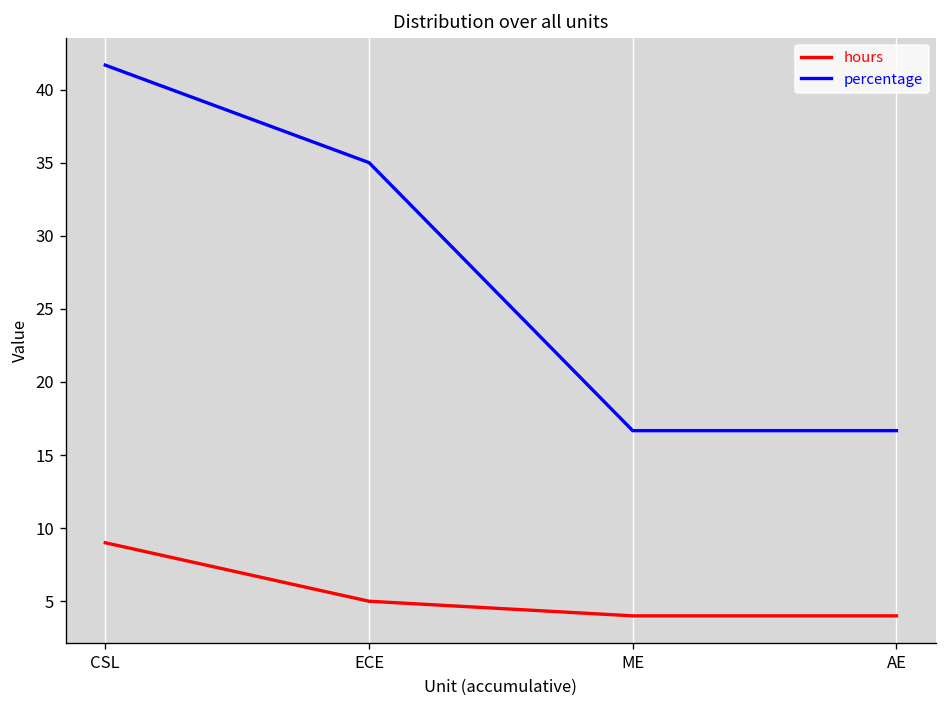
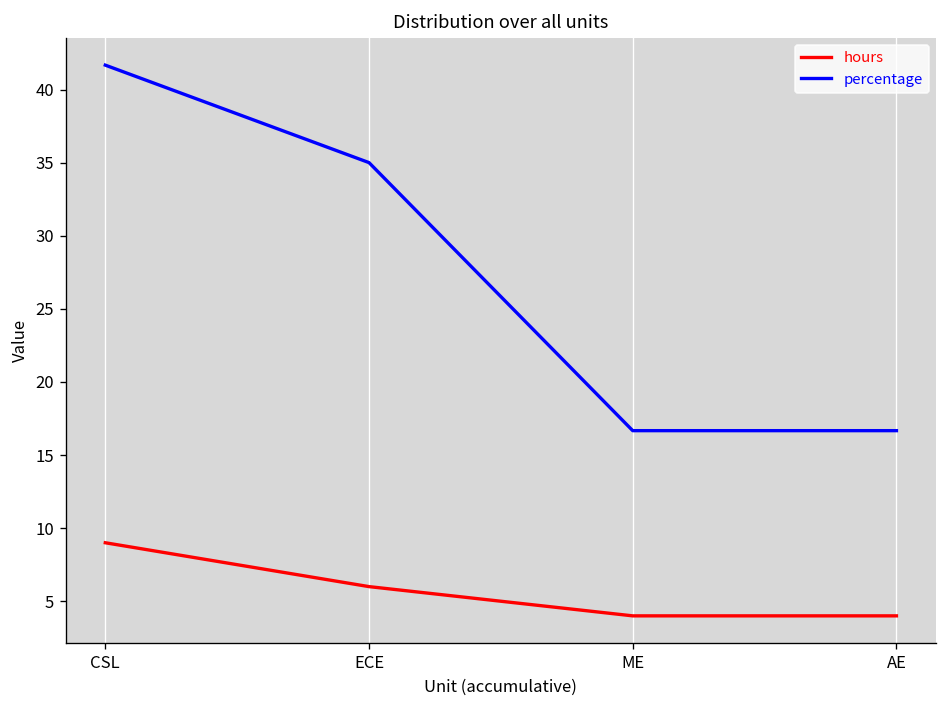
  {
    "hours": {
      "CSL": 9,
-     "ECE": 5,
+     "ECE": 6,
      "ME": 4,
      "AE": 4
    },
    "percentage": {
      "CSL": 41.7,
      "ECE": 35,
      "ME": 16.7,
      "AE": 16.7
    }
  }
